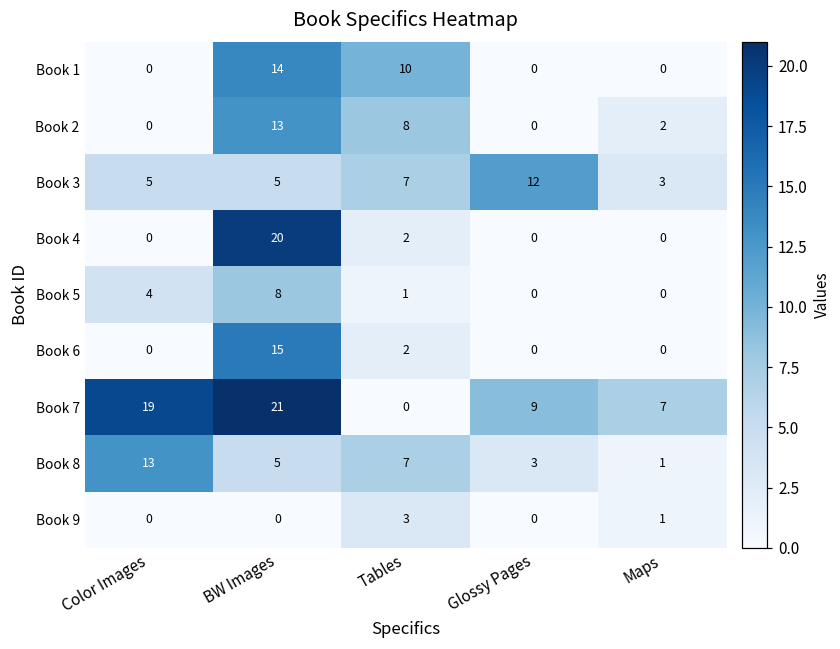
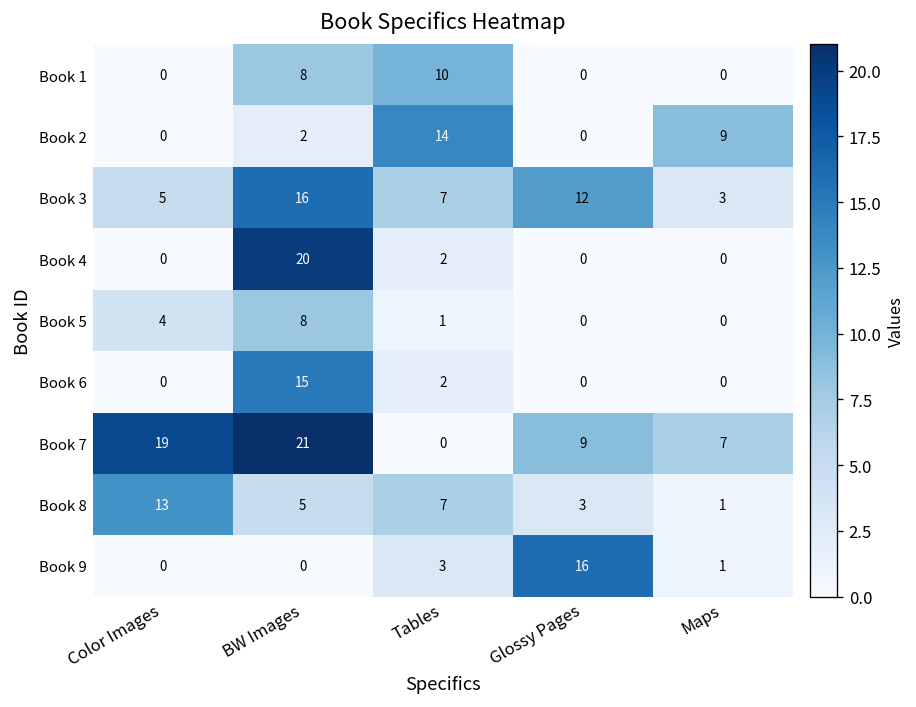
  {
    "Book 1": {
      "Color Images": 0,
-     "BW Images": 14,
+     "BW Images": 8,
      "Tables": 10,
      "Glossy Pages": 0,
      "Maps": 0
    },
    "Book 2": {
      "Color Images": 0,
-     "BW Images": 13,
-     "Tables": 8,
+     "BW Images": 2,
+     "Tables": 14,
      "Glossy Pages": 0,
-     "Maps": 2
+     "Maps": 9
    },
    "Book 3": {
      "Color Images": 5,
-     "BW Images": 5,
+     "BW Images": 16,
      "Tables": 7,
      "Glossy Pages": 12,
      "Maps": 3
    },
    "Book 4": {
      "Color Images": 0,
      "BW Images": 20,
      "Tables": 2,
      "Glossy Pages": 0,
      "Maps": 0
    },
    "Book 5": {
      "Color Images": 4,
      "BW Images": 8,
      "Tables": 1,
      "Glossy Pages": 0,
      "Maps": 0
    },
    "Book 6": {
      "Color Images": 0,
      "BW Images": 15,
      "Tables": 2,
      "Glossy Pages": 0,
      "Maps": 0
    },
    "Book 7": {
      "Color Images": 19,
      "BW Images": 21,
      "Tables": 0,
      "Glossy Pages": 9,
      "Maps": 7
    },
    "Book 8": {
      "Color Images": 13,
      "BW Images": 5,
      "Tables": 7,
      "Glossy Pages": 3,
      "Maps": 1
    },
    "Book 9": {
      "Color Images": 0,
      "BW Images": 0,
      "Tables": 3,
-     "Glossy Pages": 0,
+     "Glossy Pages": 16,
      "Maps": 1
    }
  }
